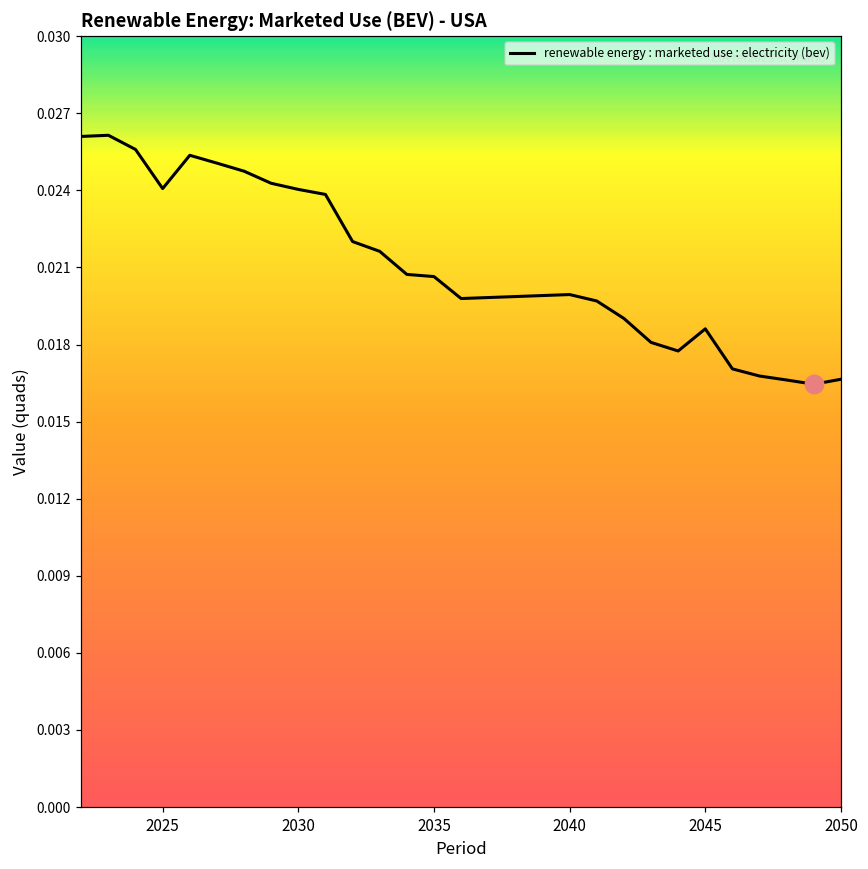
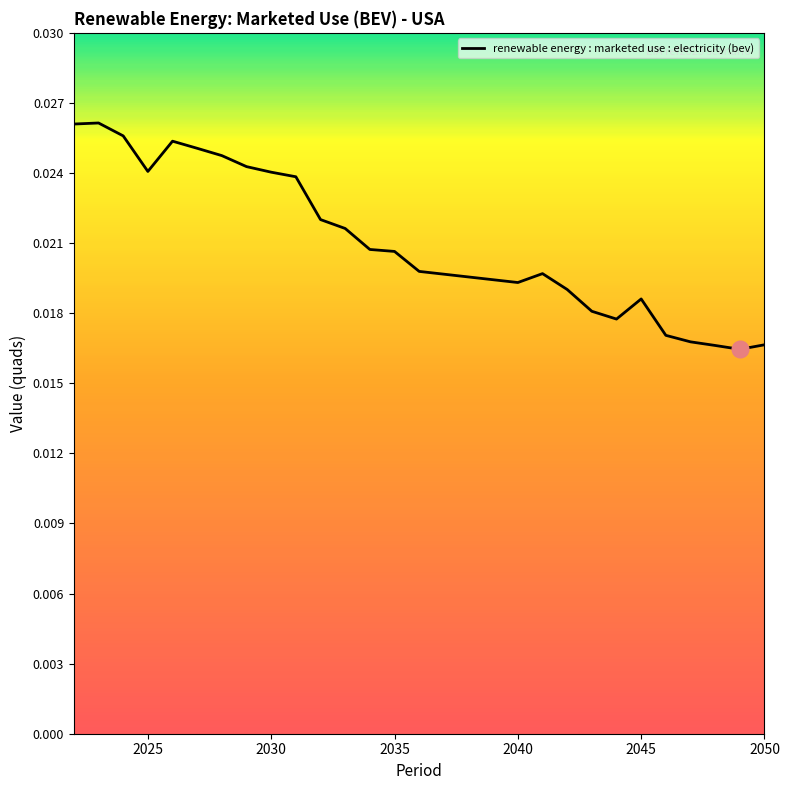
  {
    "renewable energy : marketed use : electricity (bev)": {
      "2025": 0.0241,
      "2030": 0.0240,
      "2035": 0.0206,
-     "2040": 0.0199,
+     "2040": 0.0193,
      "2045": 0.0186,
      "2050": 0.0166
    }
  }
